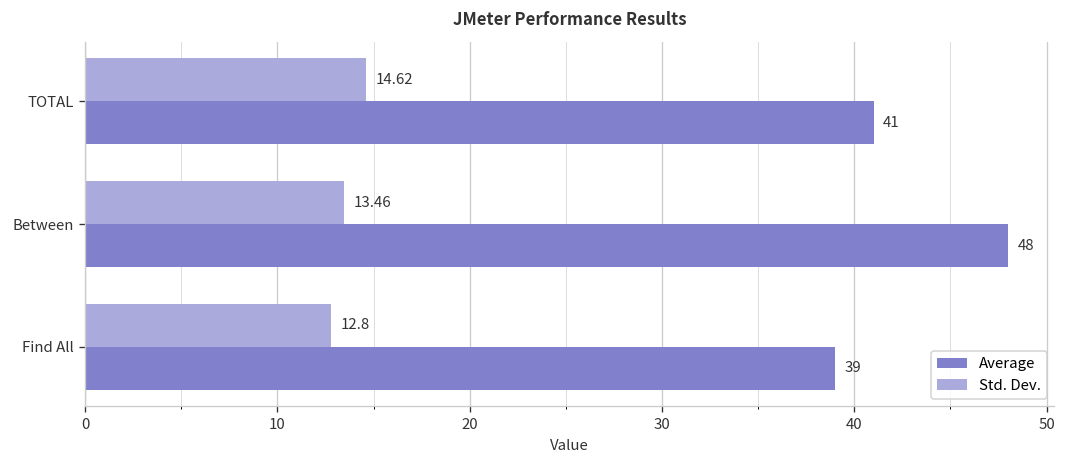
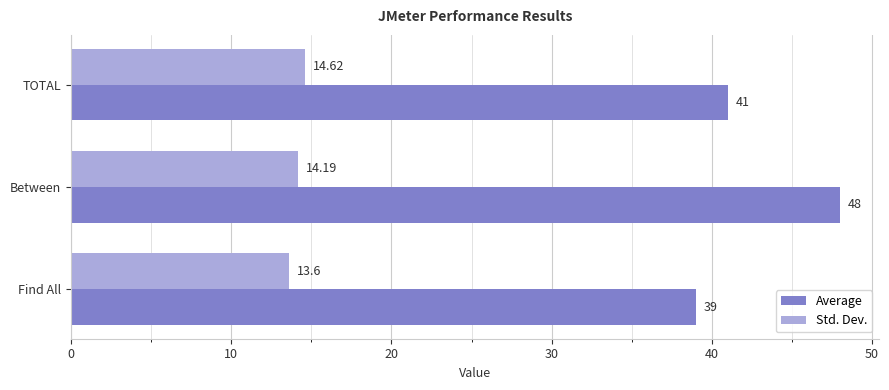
  {
    "Average": {
      "TOTAL": 41,
      "Between": 48,
      "Find All": 39
    },
    "Std. Dev.": {
      "TOTAL": 14.62,
-     "Between": 13.46,
-     "Find All": 12.8
+     "Between": 14.19,
+     "Find All": 13.6
    }
  }
